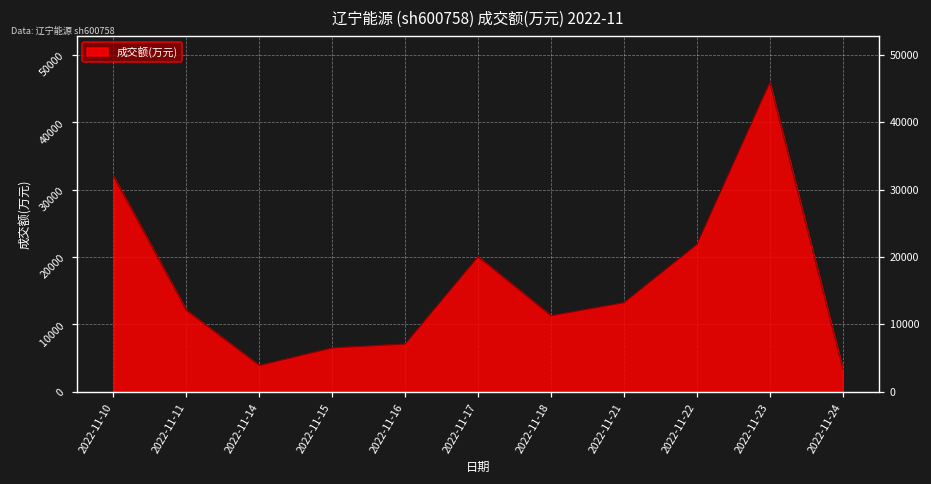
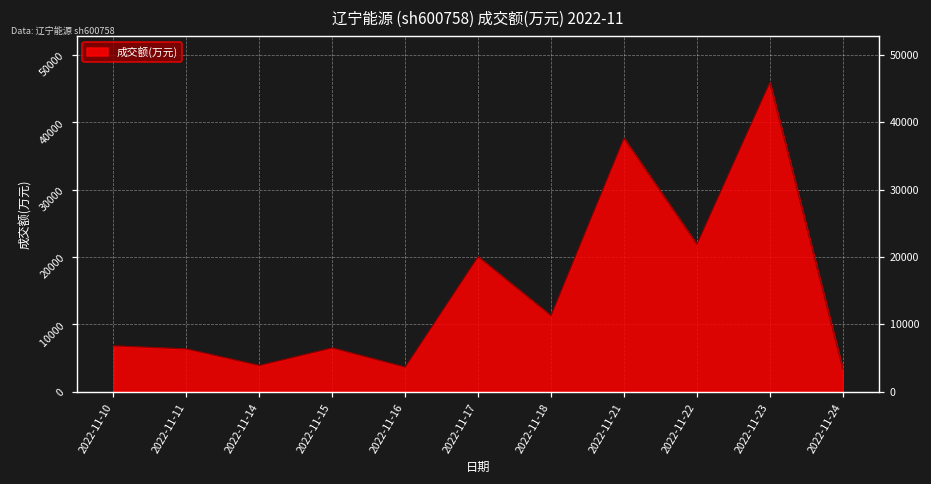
  {
-   "2022-11-10": 32000,
-   "2022-11-11": 12000,
+   "2022-11-10": 7000,
+   "2022-11-11": 6000,
    "2022-11-14": 4000,
    "2022-11-15": 6000,
-   "2022-11-16": 7000,
+   "2022-11-16": 4000,
    "2022-11-17": 20000,
    "2022-11-18": 11000,
-   "2022-11-21": 13000,
+   "2022-11-21": 38000,
    "2022-11-22": 22000,
    "2022-11-23": 46000,
    "2022-11-24": 3000
  }
